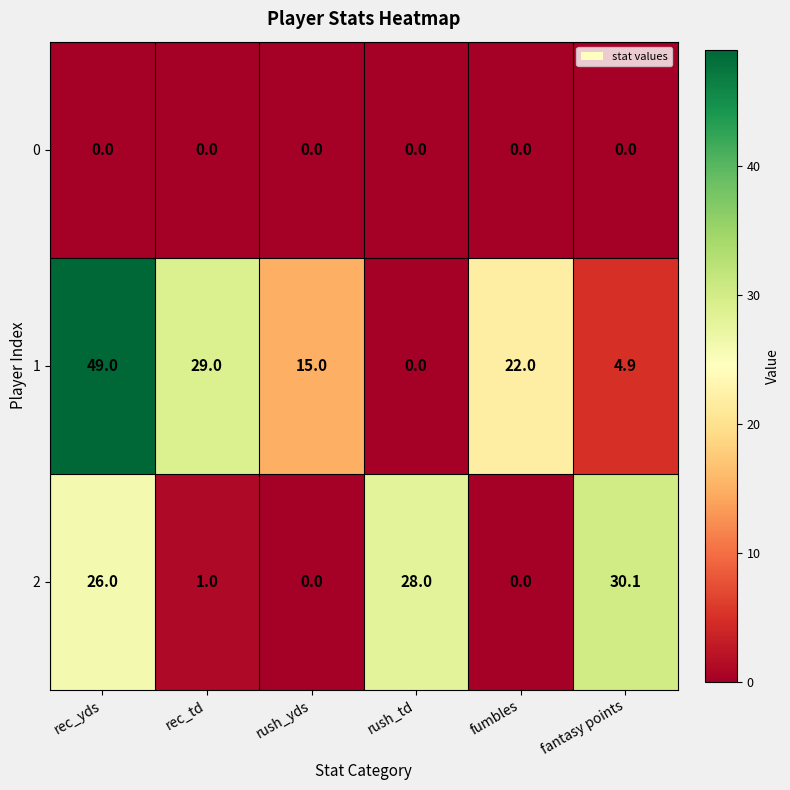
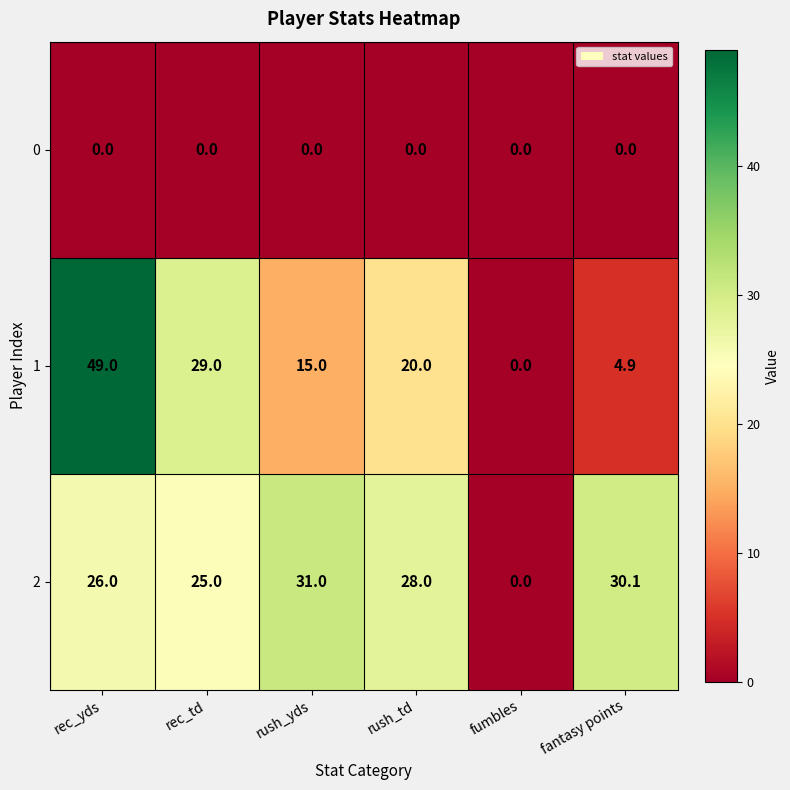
  {
    "0": {
      "rec_yds": 0.0,
      "rec_td": 0.0,
      "rush_yds": 0.0,
      "rush_td": 0.0,
      "fumbles": 0.0,
      "fantasy points": 0.0
    },
    "1": {
      "rec_yds": 49.0,
      "rec_td": 29.0,
      "rush_yds": 15.0,
-     "rush_td": 0.0,
-     "fumbles": 22.0,
+     "rush_td": 20.0,
+     "fumbles": 0.0,
      "fantasy points": 4.9
    },
    "2": {
      "rec_yds": 26.0,
-     "rec_td": 1.0,
-     "rush_yds": 0.0,
+     "rec_td": 25.0,
+     "rush_yds": 31.0,
      "rush_td": 28.0,
      "fumbles": 0.0,
      "fantasy points": 30.1
    }
  }
